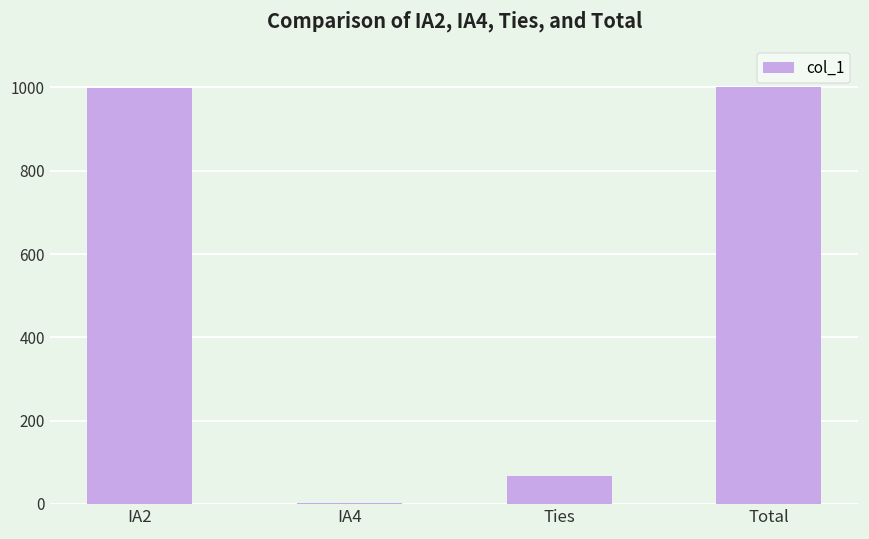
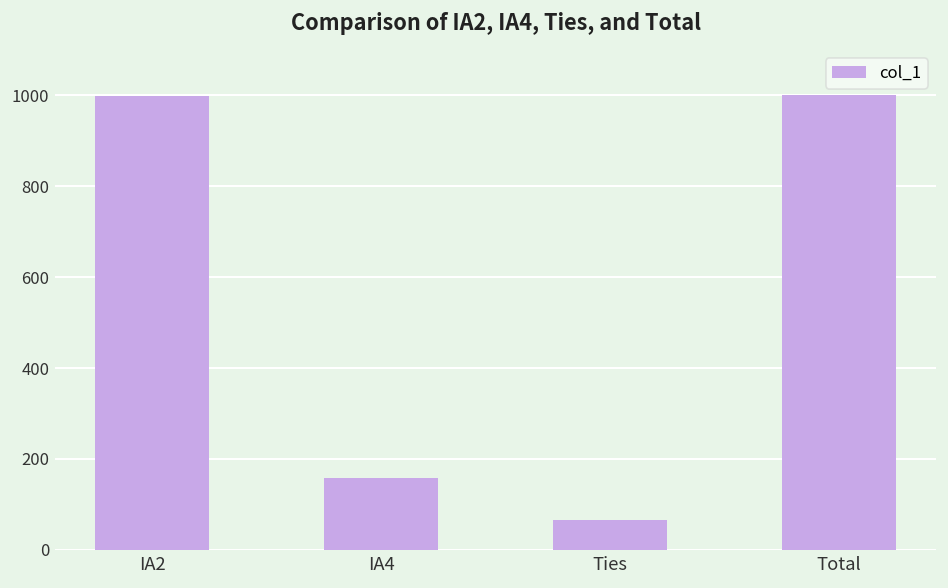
  {
    "IA2": 1000,
-   "IA4": 0,
+   "IA4": 160,
    "Ties": 70,
    "Total": 1000
  }
